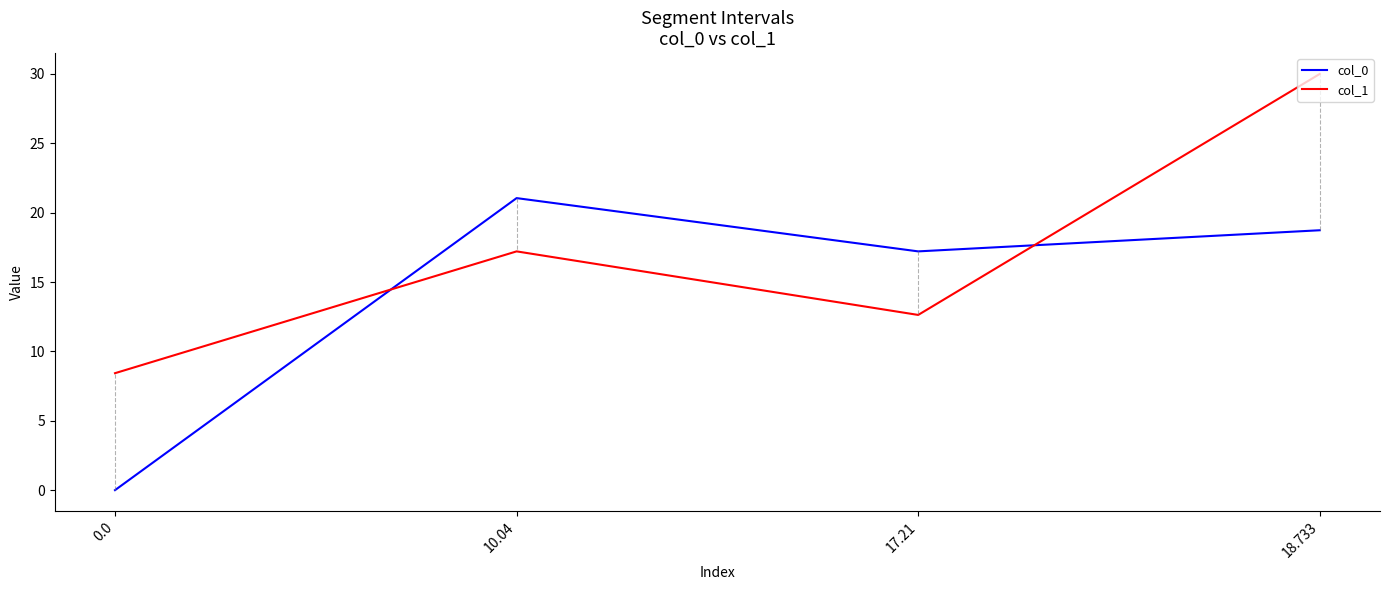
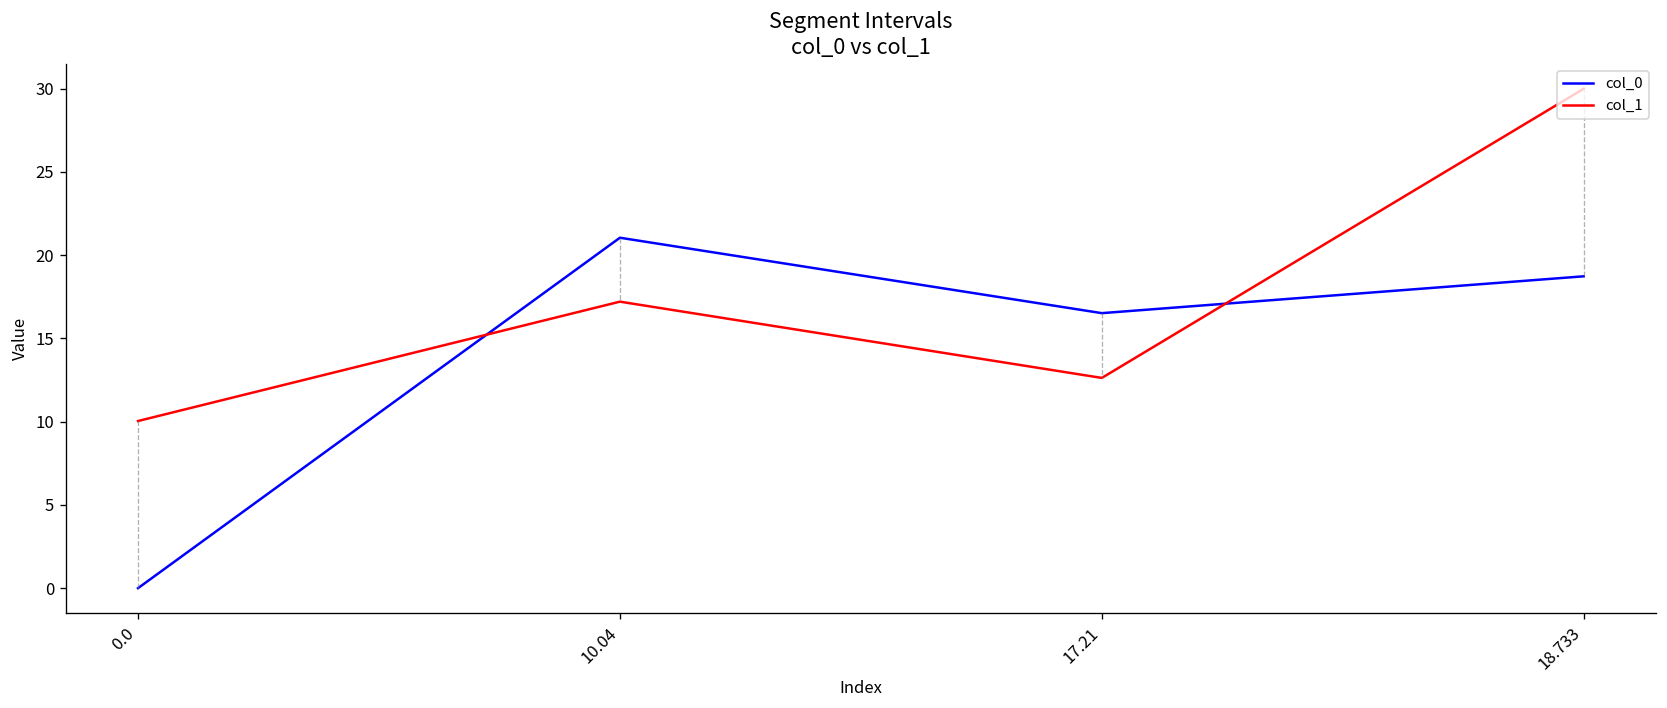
  {
    "col_0": {
-     "17.21": 17.2
+     "17.21": 16.5
    },
    "col_1": {
-     "0.0": 8.4
+     "0.0": 10.0
    }
  }
